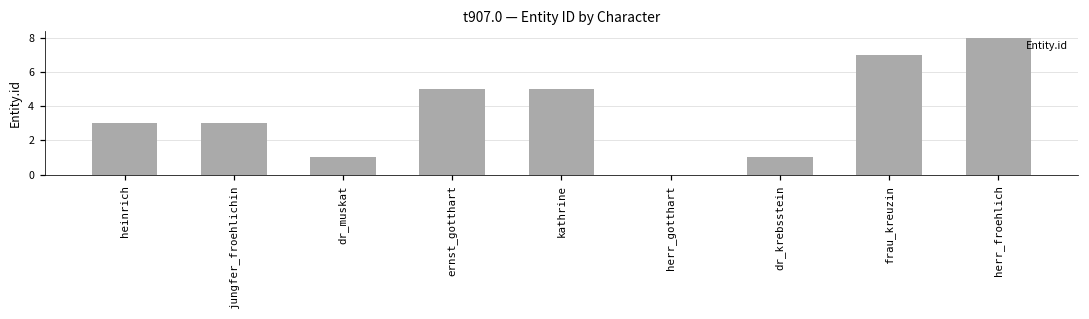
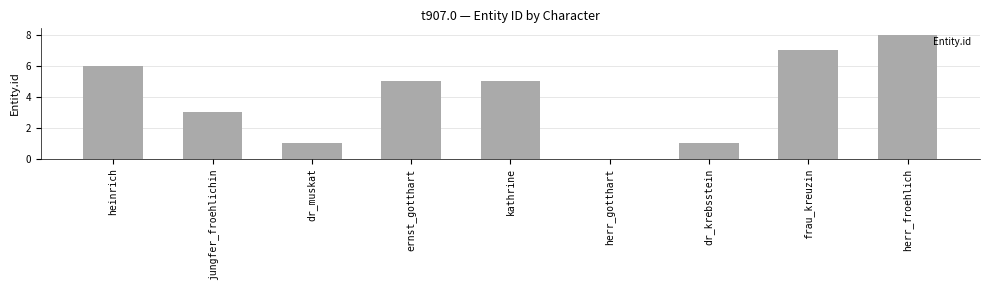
  {
-   "heinrich": 3,
+   "heinrich": 6,
    "jungfer_froehlichin": 3,
    "dr_muskat": 1,
    "ernst_gotthart": 5,
    "kathrine": 5,
    "herr_gotthart": 0,
    "dr_krebsstein": 1,
    "frau_kreuzin": 7,
    "herr_froehlich": 8
  }
